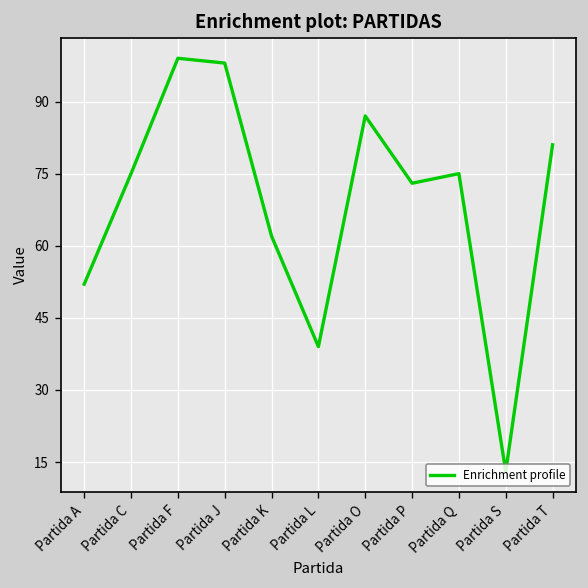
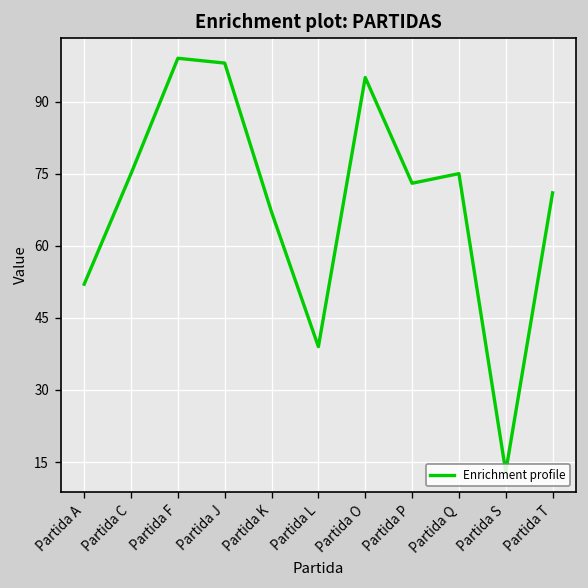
  {
    "Partida A": 52,
    "Partida C": 75,
    "Partida F": 99,
    "Partida J": 98,
-   "Partida K": 62,
+   "Partida K": 67,
    "Partida L": 39,
-   "Partida O": 87,
+   "Partida O": 95,
    "Partida P": 73,
    "Partida Q": 75,
-   "Partida T": 81
+   "Partida T": 71
  }
